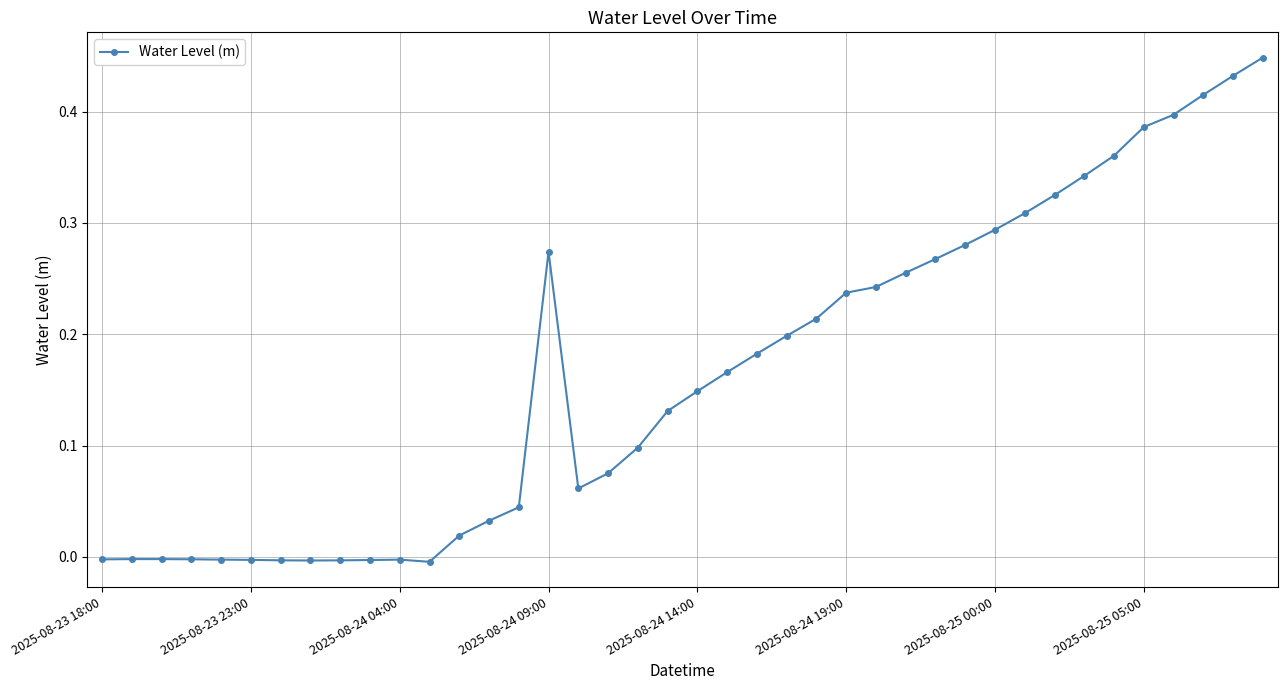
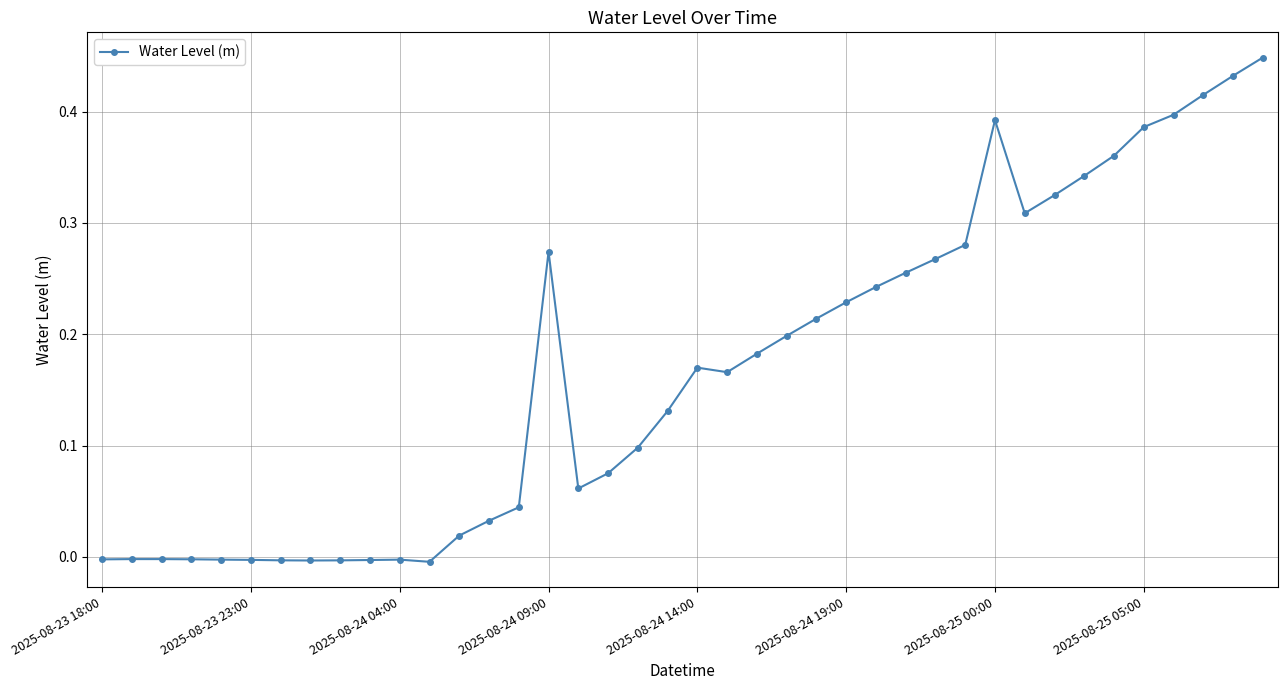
  {
    "2025-08-23 18:00": -0.002,
    "2025-08-23 23:00": -0.003,
    "2025-08-24 04:00": -0.003,
    "2025-08-24 09:00": 0.274,
-   "2025-08-24 14:00": 0.149,
-   "2025-08-24 19:00": 0.237,
-   "2025-08-25 00:00": 0.294,
+   "2025-08-24 14:00": 0.170,
+   "2025-08-24 19:00": 0.229,
+   "2025-08-25 00:00": 0.392,
    "2025-08-25 05:00": 0.386
  }
